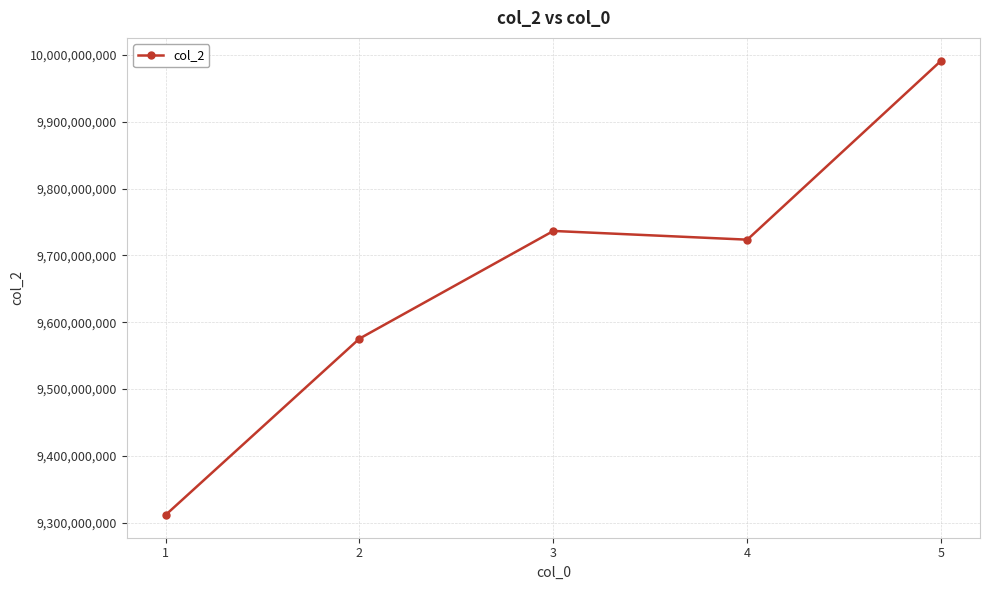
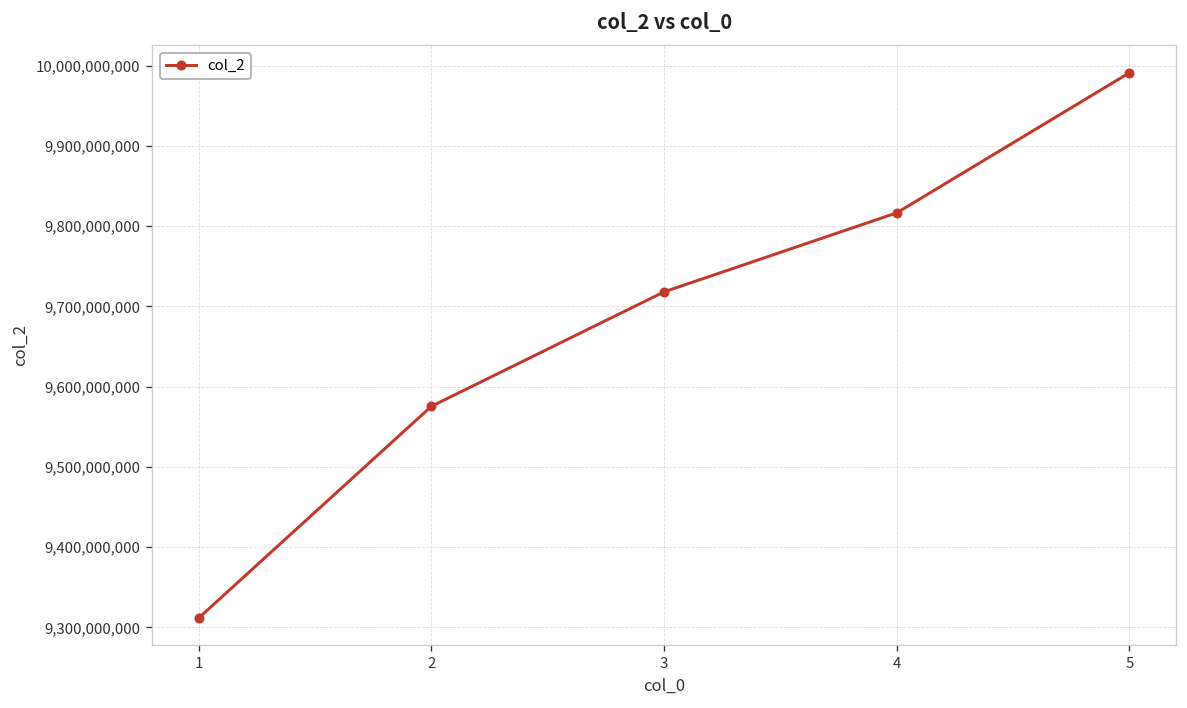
  {
    "1": "9,310,000,000",
    "2": "9,580,000,000",
-   "3": "9,740,000,000",
-   "4": "9,720,000,000",
+   "3": "9,720,000,000",
+   "4": "9,820,000,000",
    "5": "9,990,000,000"
  }
